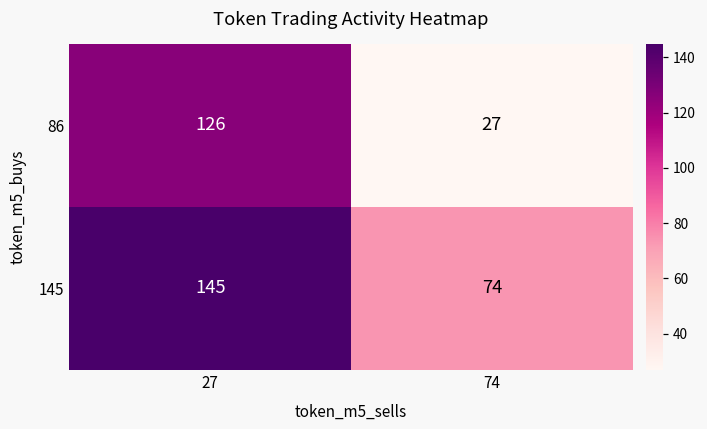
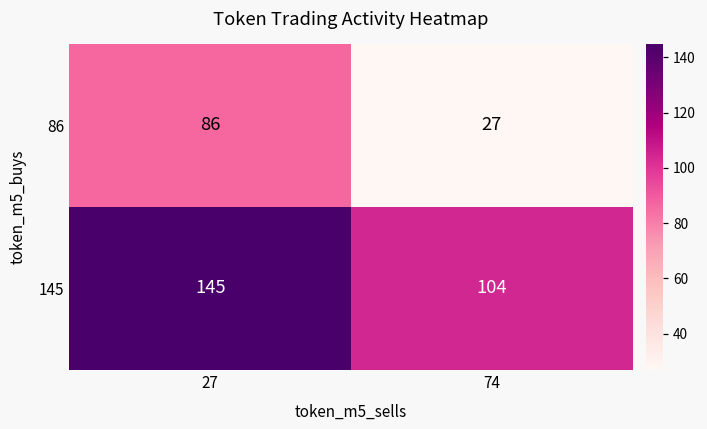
  {
    "86": {
-     "27": 126,
+     "27": 86,
      "74": 27
    },
    "145": {
      "27": 145,
-     "74": 74
+     "74": 104
    }
  }
